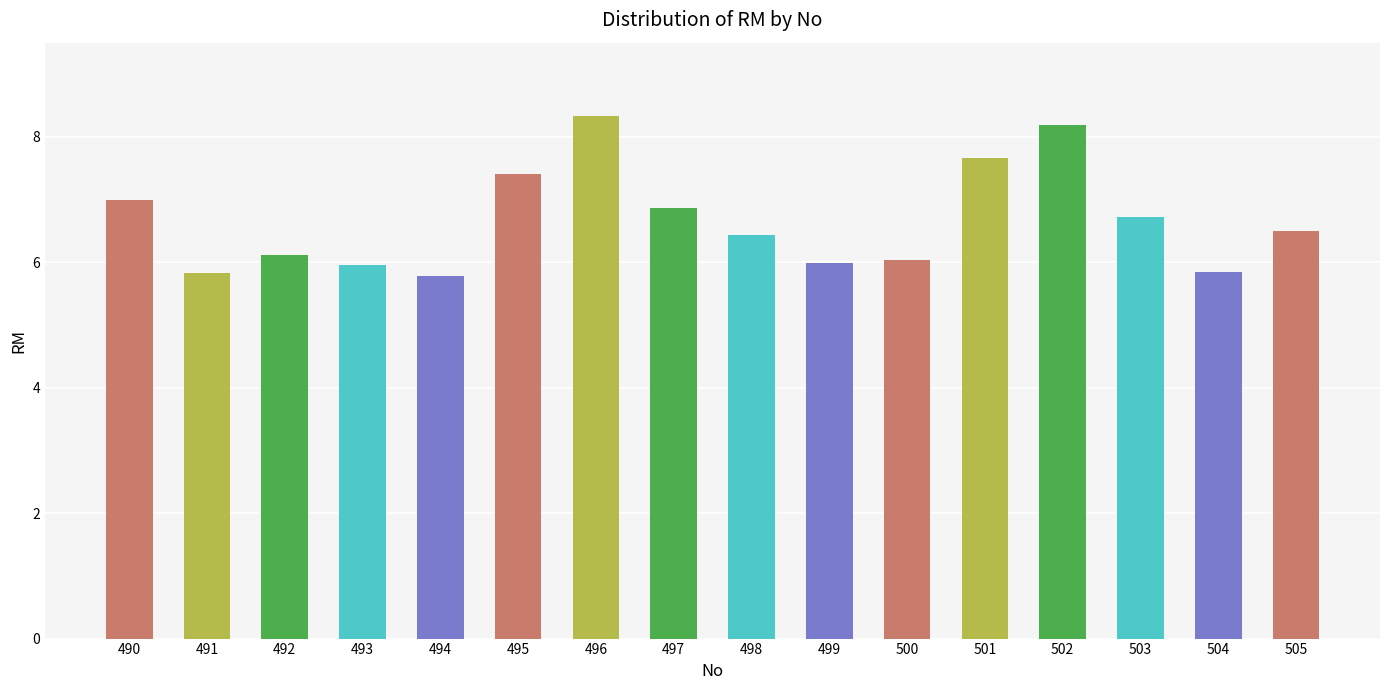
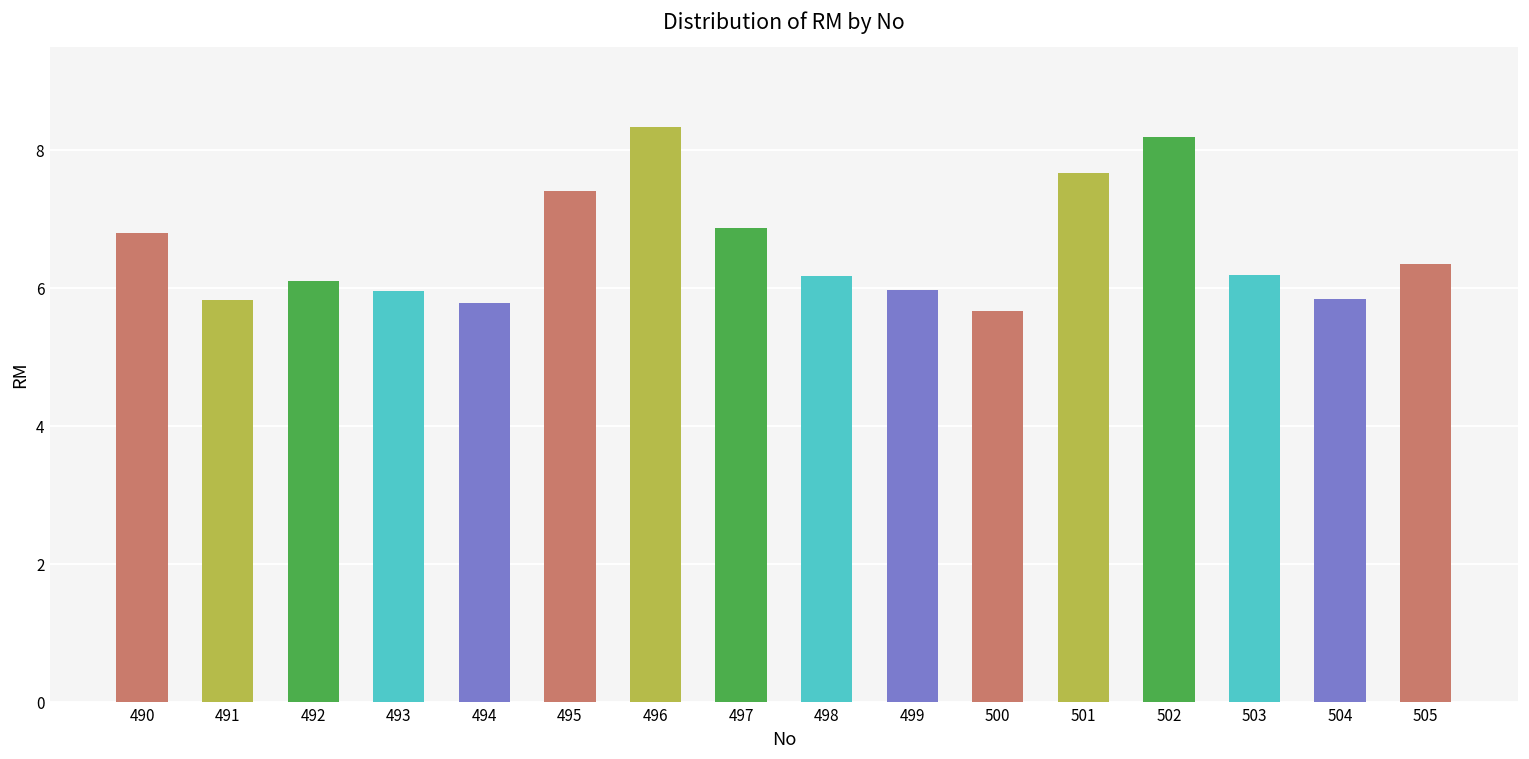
  {
-   "490": 7.0,
+   "490": 6.8,
    "491": 5.8,
    "492": 6.1,
    "493": 6.0,
    "494": 5.8,
    "495": 7.4,
    "496": 8.3,
    "497": 6.9,
-   "498": 6.4,
+   "498": 6.2,
    "499": 6.0,
-   "500": 6.0,
+   "500": 5.7,
    "501": 7.7,
    "502": 8.2,
-   "503": 6.7,
+   "503": 6.2,
    "504": 5.9,
-   "505": 6.5
+   "505": 6.4
  }
